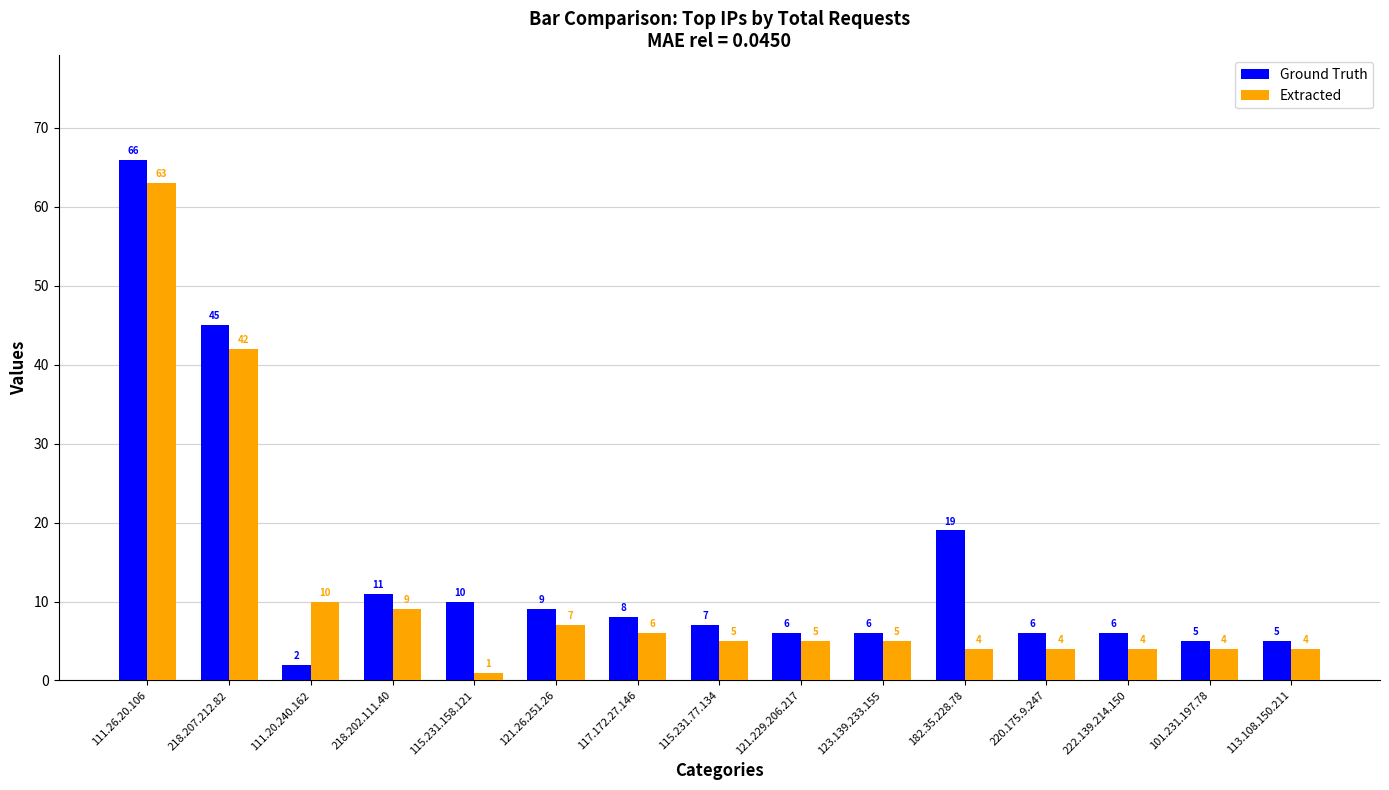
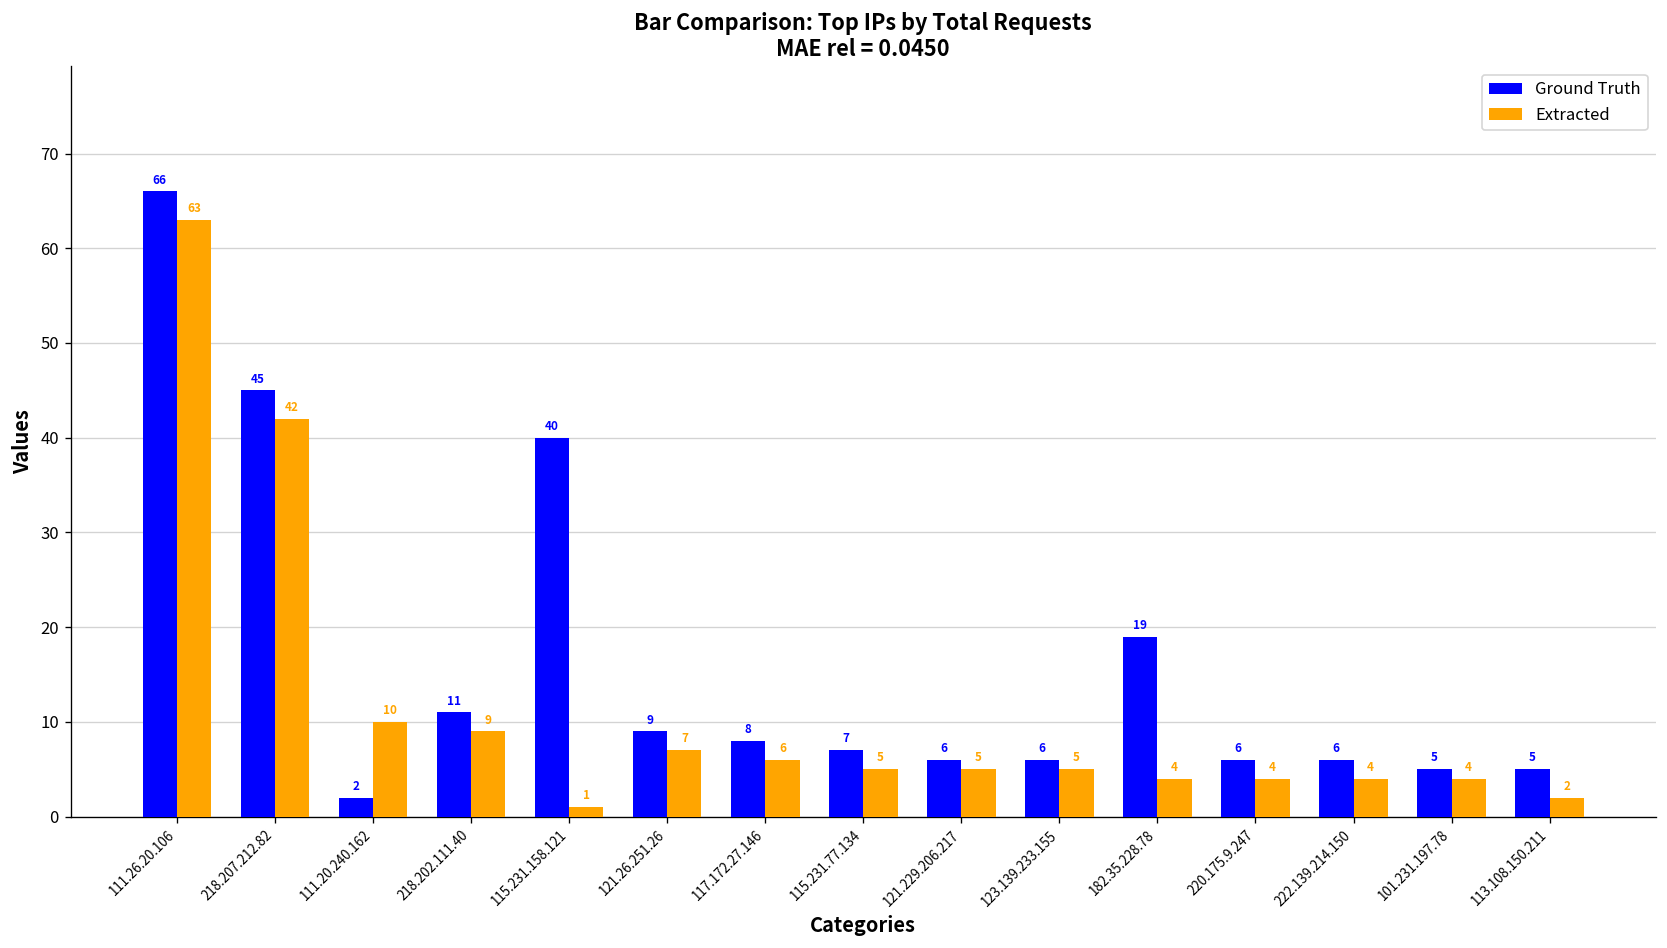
  {
    "Ground Truth": {
      "111.26.20.106": 66,
      "218.207.212.82": 45,
      "111.20.240.162": 2,
      "218.202.111.40": 11,
-     "115.231.158.121": 10,
+     "115.231.158.121": 40,
      "121.26.251.26": 9,
      "117.172.27.146": 8,
      "115.231.77.134": 7,
      "121.229.206.217": 6,
      "123.139.233.155": 6,
      "182.35.228.78": 19,
      "220.175.9.247": 6,
      "222.139.214.150": 6,
      "101.231.197.78": 5,
      "113.108.150.211": 5
    },
    "Extracted": {
      "111.26.20.106": 63,
      "218.207.212.82": 42,
      "111.20.240.162": 10,
      "218.202.111.40": 9,
      "115.231.158.121": 1,
      "121.26.251.26": 7,
      "117.172.27.146": 6,
      "115.231.77.134": 5,
      "121.229.206.217": 5,
      "123.139.233.155": 5,
      "182.35.228.78": 4,
      "220.175.9.247": 4,
      "222.139.214.150": 4,
      "101.231.197.78": 4,
-     "113.108.150.211": 4
+     "113.108.150.211": 2
    }
  }
